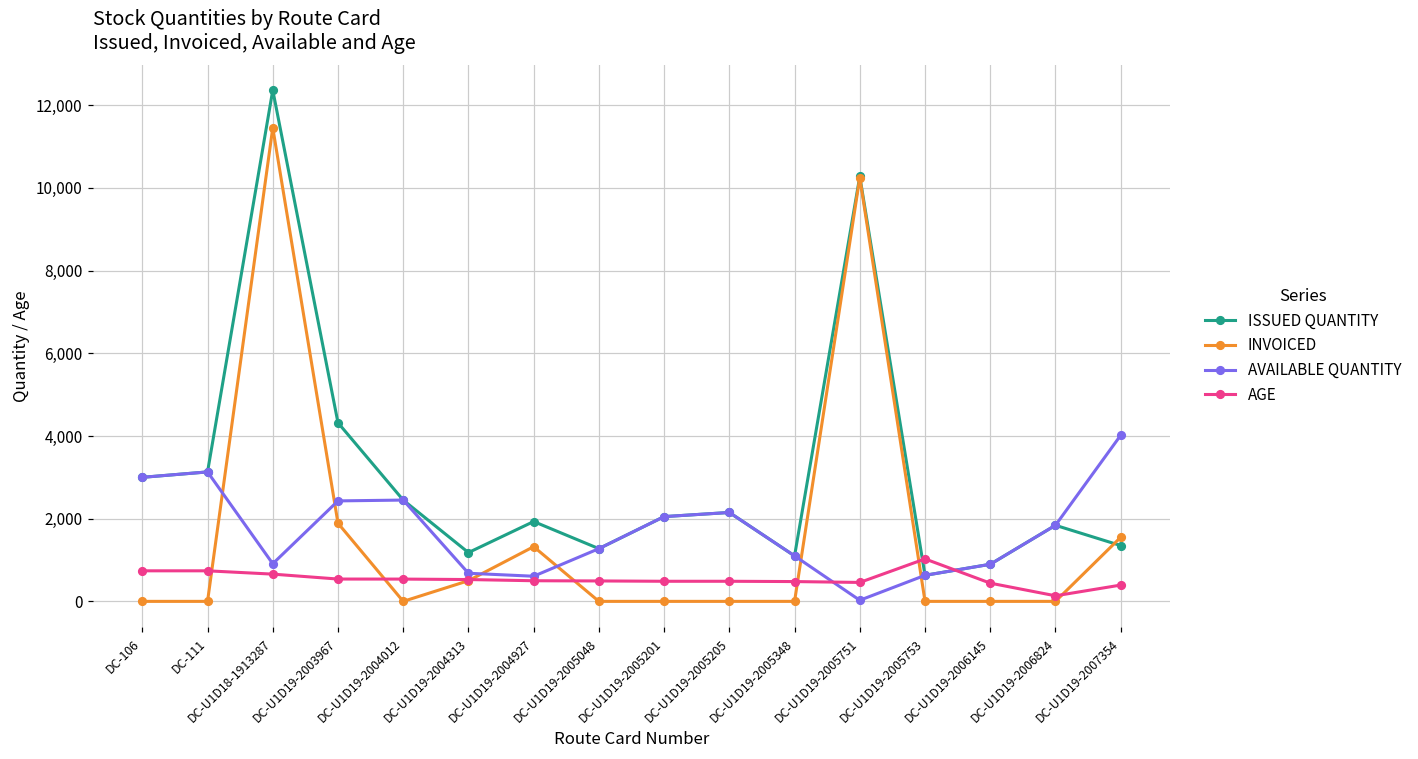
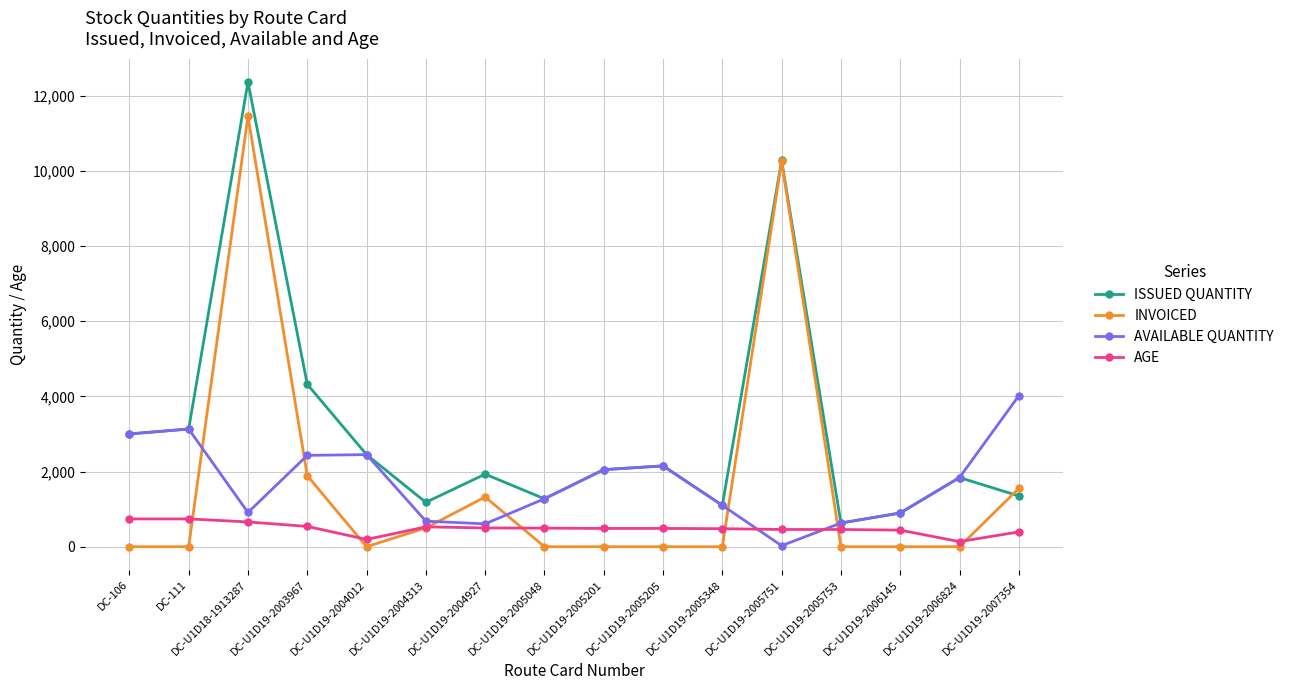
  {
    "ISSUED QUANTITY": {
      "DC-U1D18-1913287": "12,400",
      "DC-U1D19-2003967": "4,300",
      "DC-U1D19-2004313": "1,200",
      "DC-U1D19-2004927": "1,900",
      "DC-U1D19-2007354": "1,400"
    },
    "INVOICED": {
      "DC-106": "0",
      "DC-111": "0",
      "DC-U1D18-1913287": "11,500",
      "DC-U1D19-2003967": "1,900",
      "DC-U1D19-2004012": "0",
      "DC-U1D19-2004927": "1,300",
      "DC-U1D19-2005048": "0",
      "DC-U1D19-2005201": "0",
      "DC-U1D19-2005205": "0",
      "DC-U1D19-2005348": "0",
      "DC-U1D19-2005753": "0",
      "DC-U1D19-2006145": "0",
      "DC-U1D19-2006824": "0",
      "DC-U1D19-2007354": "1,600"
    },
    "AVAILABLE QUANTITY": {
      "DC-U1D18-1913287": "900",
      "DC-U1D19-2003967": "2,400",
      "DC-U1D19-2004313": "700",
      "DC-U1D19-2004927": "600",
      "DC-U1D19-2005751": "0",
      "DC-U1D19-2007354": "4,000"
    },
    "AGE": {
      "DC-106": "700",
      "DC-111": "700",
      "DC-U1D18-1913287": "700",
      "DC-U1D19-2003967": "500",
-     "DC-U1D19-2004012": "500",
+     "DC-U1D19-2004012": "200",
      "DC-U1D19-2004927": "500",
      "DC-U1D19-2005048": "500",
      "DC-U1D19-2005201": "500",
      "DC-U1D19-2005205": "500",
      "DC-U1D19-2005348": "500",
      "DC-U1D19-2005751": "500",
-     "DC-U1D19-2005753": "1,000",
+     "DC-U1D19-2005753": "500",
      "DC-U1D19-2006145": "400",
      "DC-U1D19-2006824": "100",
      "DC-U1D19-2007354": "400"
    }
  }
